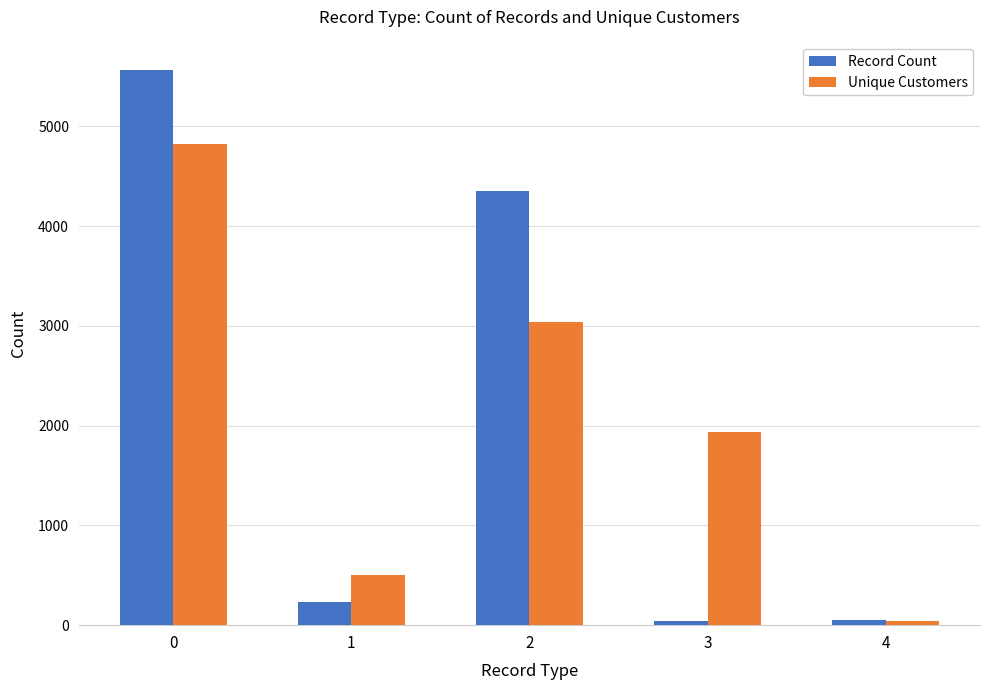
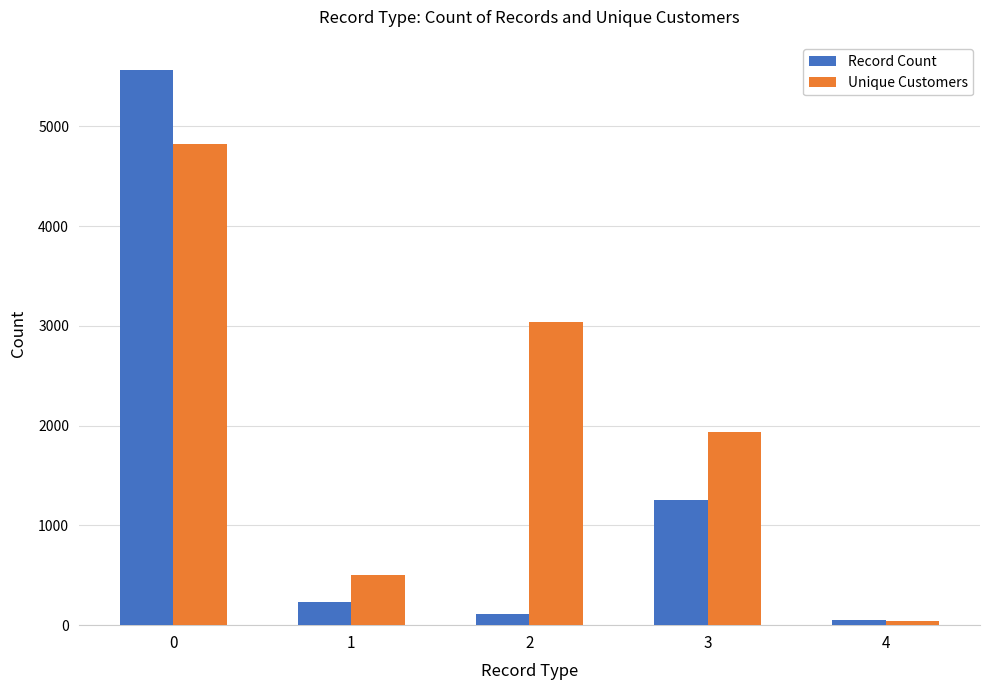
  {
    "Record Count": {
      "0": 5600,
      "1": 200,
-     "2": 4400,
-     "3": 0,
+     "2": 100,
+     "3": 1300,
      "4": 0
    },
    "Unique Customers": {
      "0": 4800,
      "1": 500,
      "2": 3000,
      "3": 1900,
      "4": 0
    }
  }
